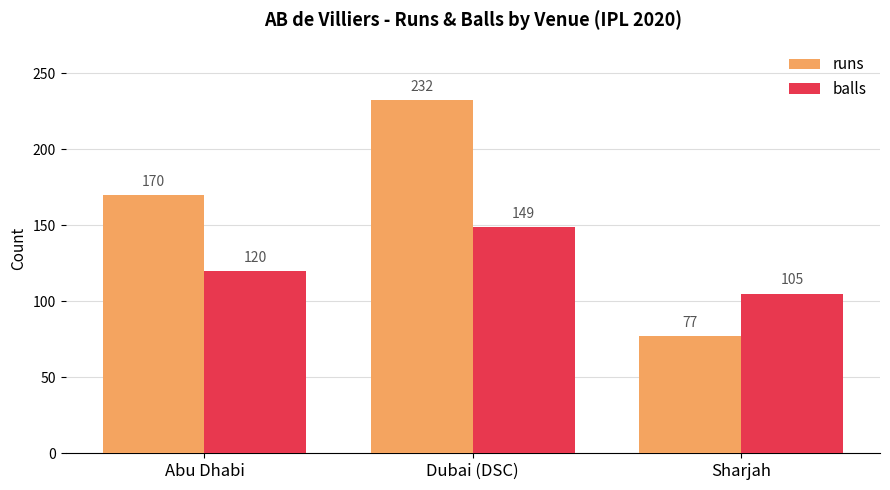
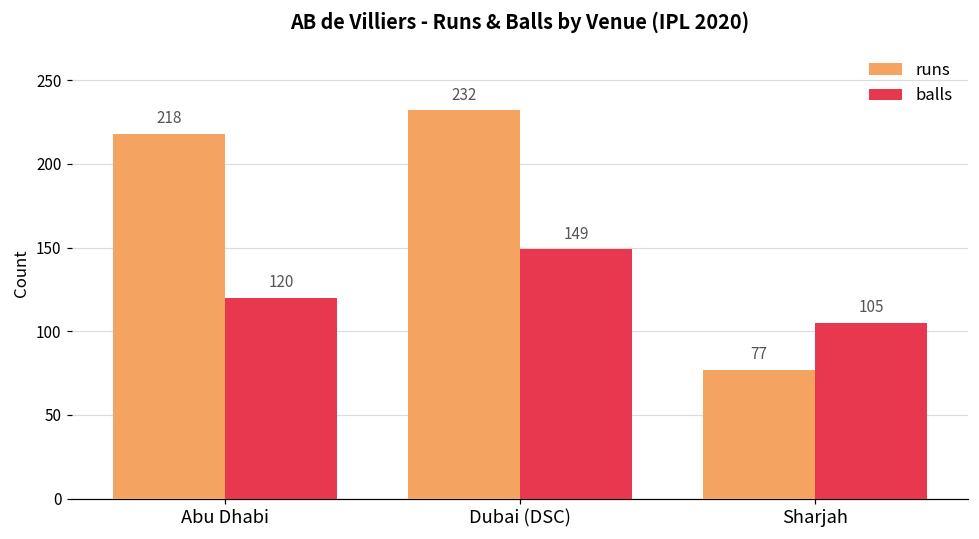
  {
    "runs": {
-     "Abu Dhabi": 170,
+     "Abu Dhabi": 218,
      "Dubai (DSC)": 232,
      "Sharjah": 77
    },
    "balls": {
      "Abu Dhabi": 120,
      "Dubai (DSC)": 149,
      "Sharjah": 105
    }
  }
